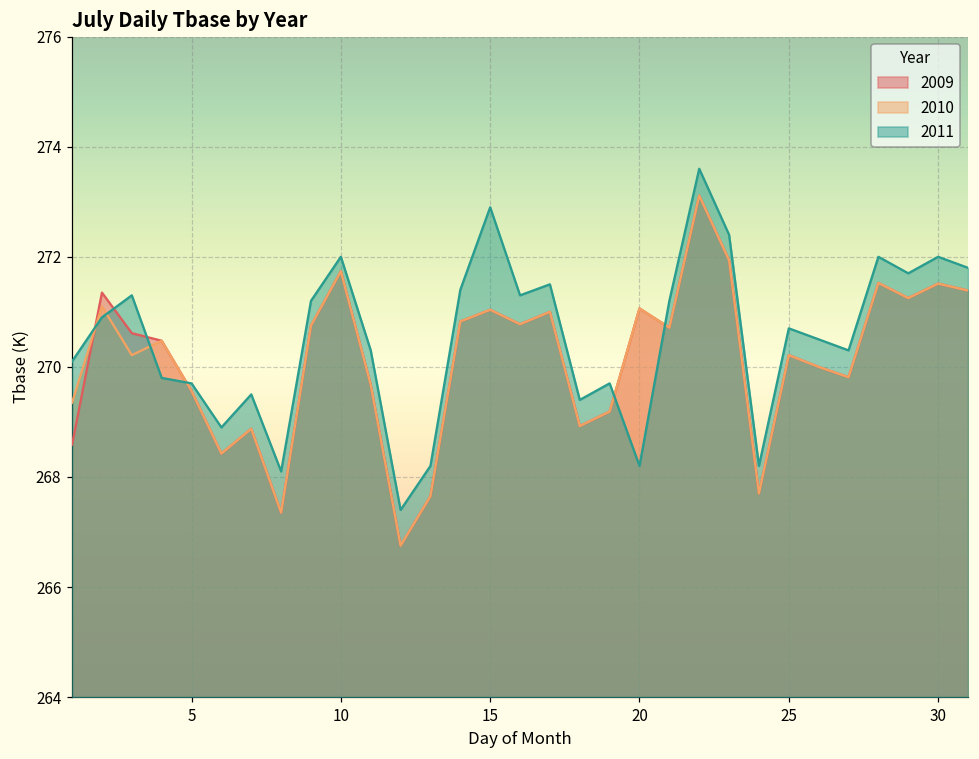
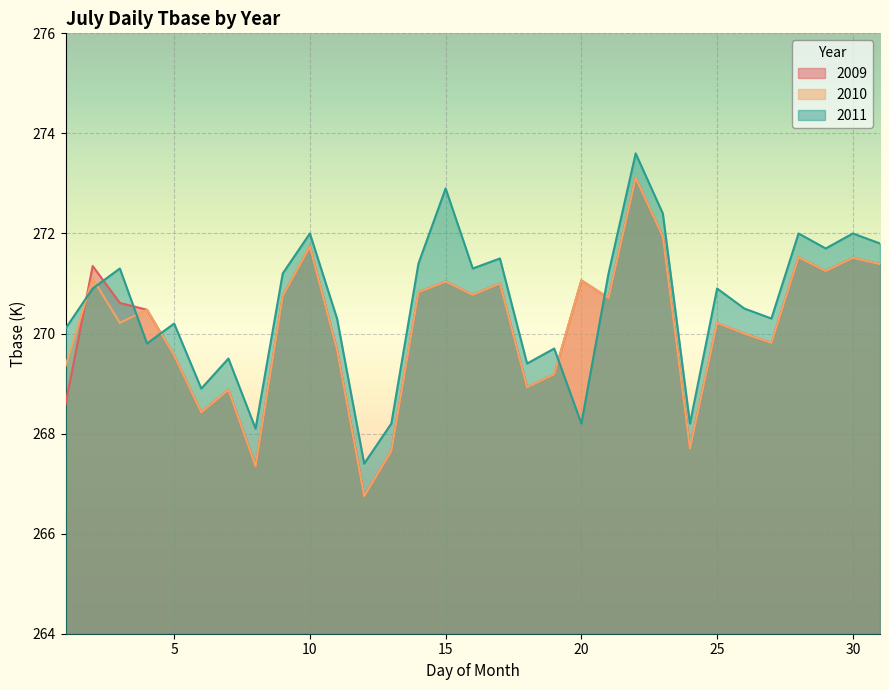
  {
    "2011": {
-     "5": 269.7,
+     "5": 270.2,
      "10": 272.0,
      "15": 272.9,
      "20": 268.2,
-     "25": 270.7,
+     "25": 270.9,
      "30": 272.0
    }
  }
